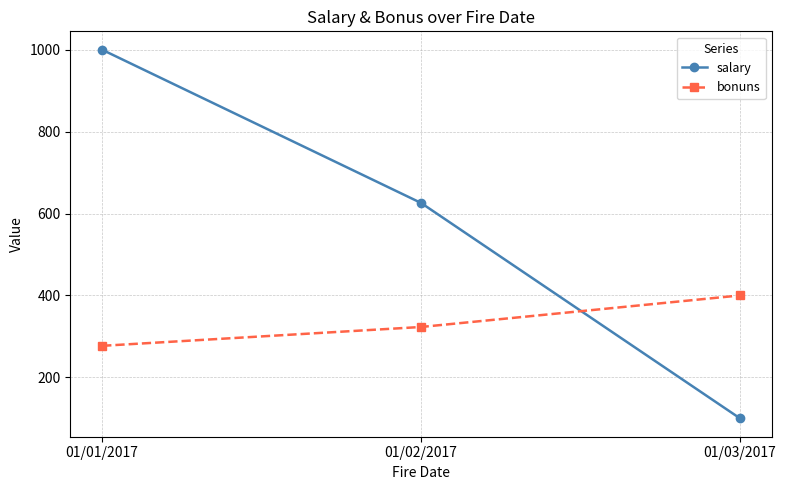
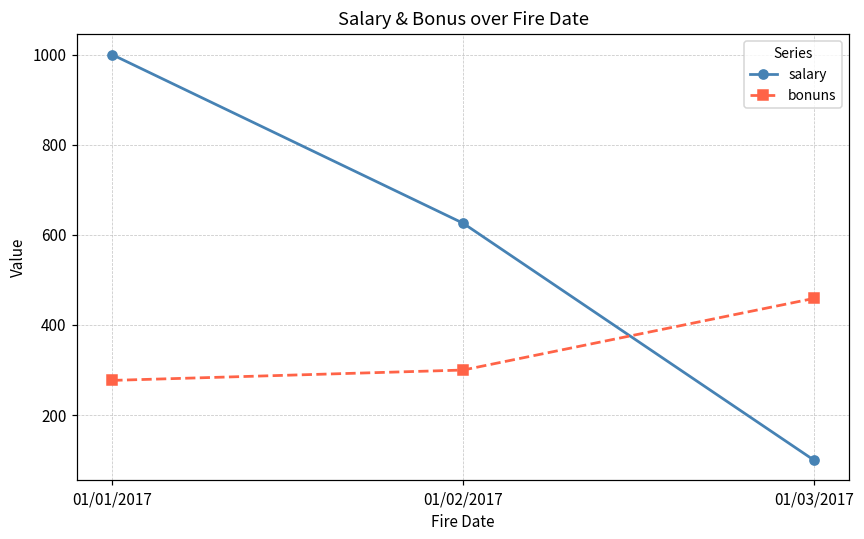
  {
    "salary": {
      "01/01/2017": 1000,
      "01/02/2017": 630,
      "01/03/2017": 100
    },
    "bonuns": {
      "01/01/2017": 280,
-     "01/02/2017": 320,
-     "01/03/2017": 400
+     "01/02/2017": 300,
+     "01/03/2017": 460
    }
  }
